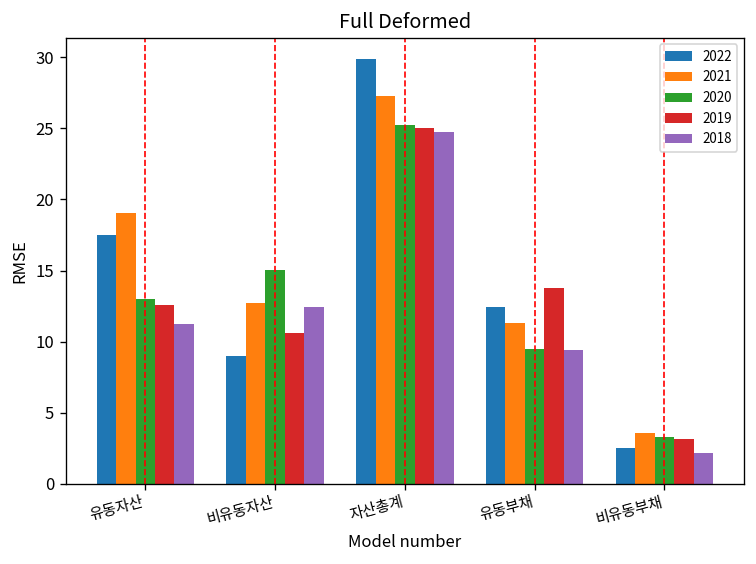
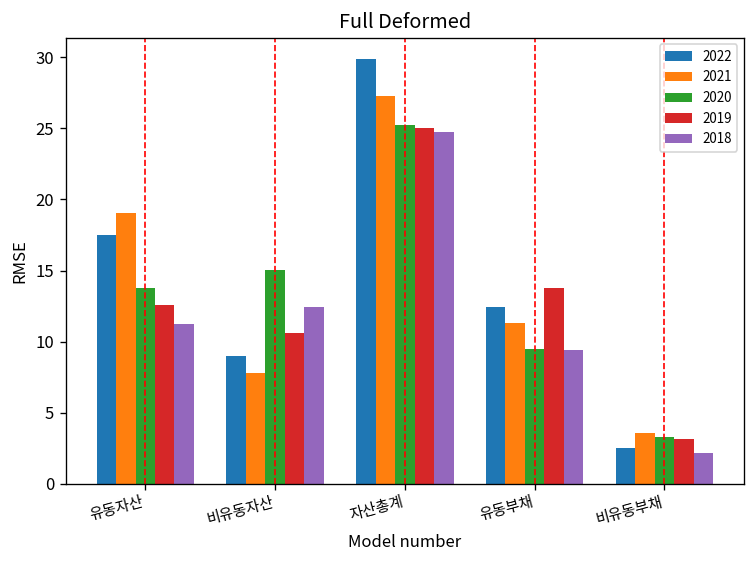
  {
    "2022": {
      "유동자산": 17.5,
      "비유동자산": 9.0,
      "자산총계": 29.9,
      "유동부채": 12.5,
      "비유동부채": 2.5
    },
    "2021": {
      "유동자산": 19.0,
-     "비유동자산": 12.7,
+     "비유동자산": 7.8,
      "자산총계": 27.3,
      "유동부채": 11.3,
      "비유동부채": 3.6
    },
    "2020": {
-     "유동자산": 13.0,
+     "유동자산": 13.7,
      "비유동자산": 15.0,
      "자산총계": 25.2,
      "유동부채": 9.5,
      "비유동부채": 3.3
    },
    "2019": {
      "유동자산": 12.5,
      "비유동자산": 10.6,
      "자산총계": 25.1,
      "유동부채": 13.8,
      "비유동부채": 3.2
    },
    "2018": {
      "유동자산": 11.3,
      "비유동자산": 12.4,
      "자산총계": 24.7,
      "유동부채": 9.4,
      "비유동부채": 2.2
    }
  }
